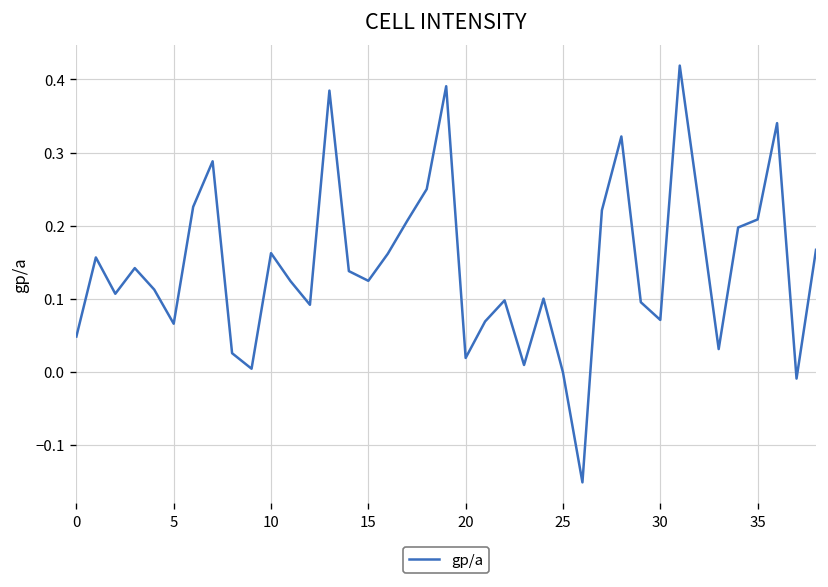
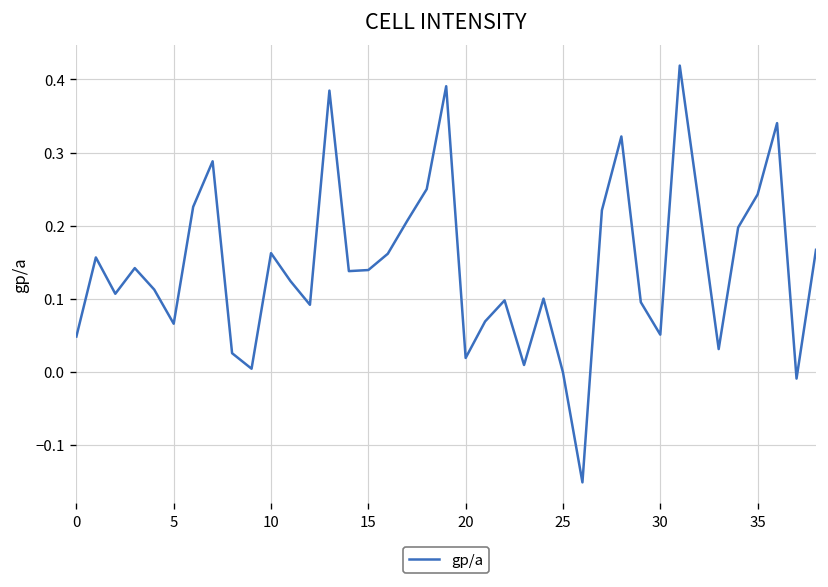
  {
    "0": 0.05,
    "5": 0.07,
    "10": 0.16,
-   "15": 0.12,
+   "15": 0.14,
    "20": 0.02,
    "25": 0.00,
-   "30": 0.07,
-   "35": 0.21
+   "30": 0.05,
+   "35": 0.24
  }
